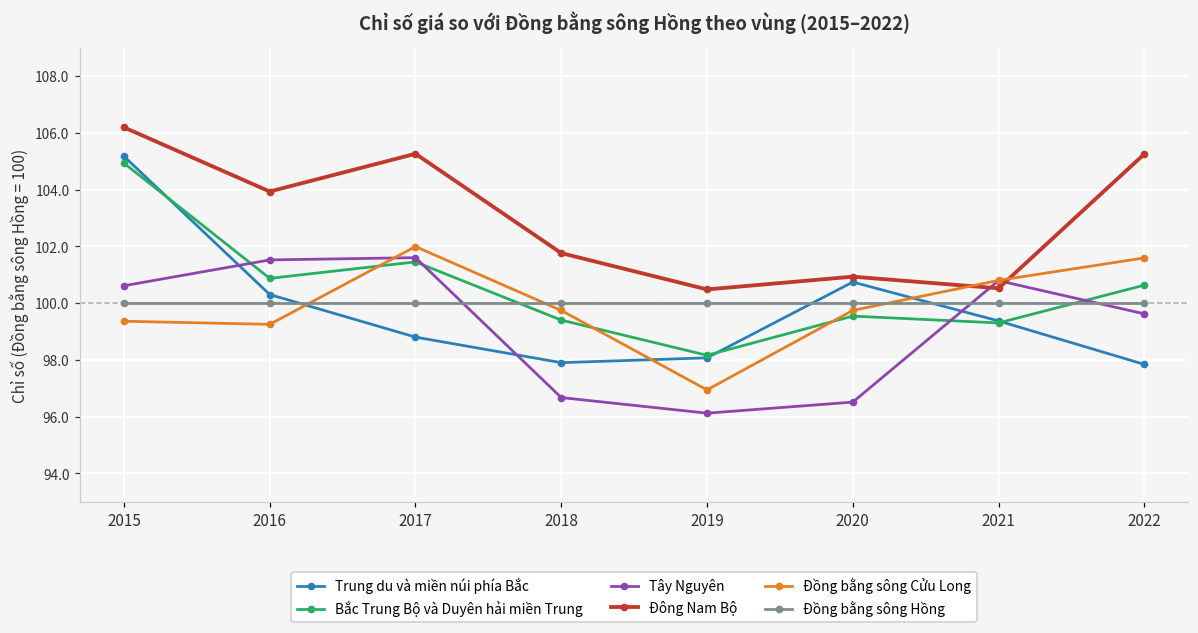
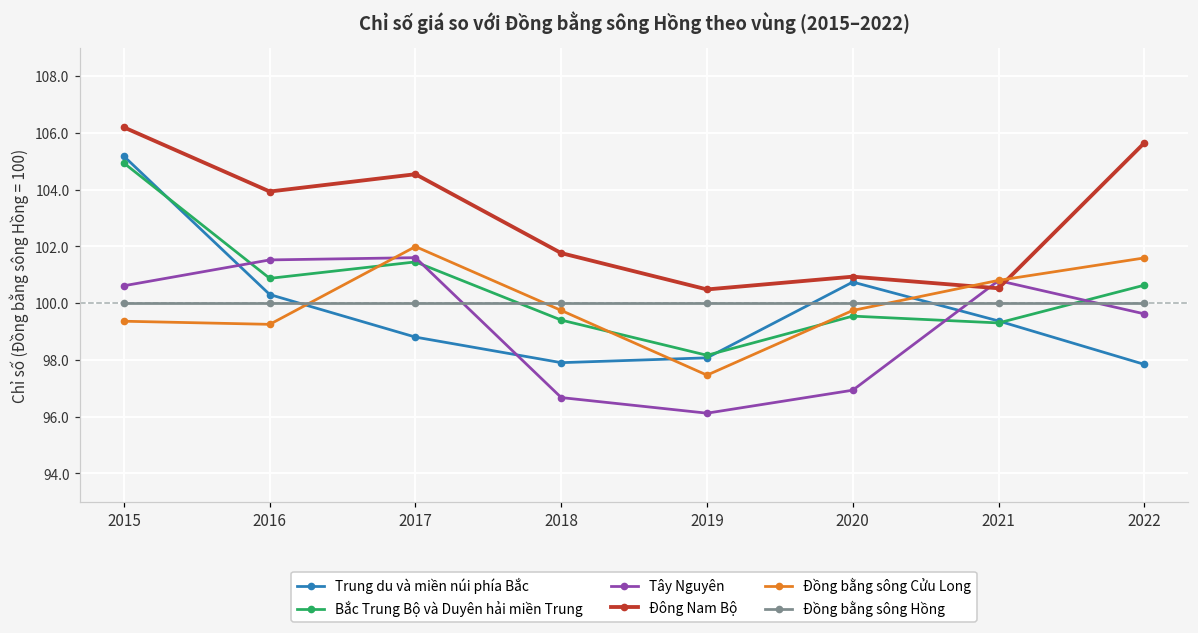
  {
    "Trung du và miền núi phía Bắc": {
      "2015": 105.2,
      "2016": 100.3,
      "2017": 98.8,
      "2018": 97.9,
      "2020": 100.7,
      "2022": 97.8
    },
    "Bắc Trung Bộ và Duyên hải miền Trung": {
      "2015": 104.9,
      "2016": 100.9,
      "2017": 101.5,
      "2018": 99.4,
      "2020": 99.5,
      "2022": 100.6
    },
    "Tây Nguyên": {
      "2015": 100.6,
      "2016": 101.5,
      "2017": 101.6,
      "2018": 96.7,
      "2019": 96.1,
-     "2020": 96.5,
+     "2020": 96.9,
      "2022": 99.6
    },
    "Đông Nam Bộ": {
      "2015": 106.2,
      "2016": 103.9,
-     "2017": 105.3,
+     "2017": 104.5,
      "2018": 101.8,
      "2019": 100.5,
      "2020": 100.9,
      "2021": 100.5,
-     "2022": 105.3
+     "2022": 105.6
    },
    "Đồng bằng sông Cửu Long": {
      "2015": 99.4,
      "2016": 99.3,
      "2017": 102.0,
      "2018": 99.7,
-     "2019": 96.9,
+     "2019": 97.5,
      "2020": 99.7,
      "2022": 101.6
    },
    "Đồng bằng sông Hồng": {
      "2015": 100.0,
      "2016": 100.0,
      "2017": 100.0,
      "2018": 100.0,
      "2019": 100.0,
      "2020": 100.0,
      "2021": 100.0,
      "2022": 100.0
    }
  }
